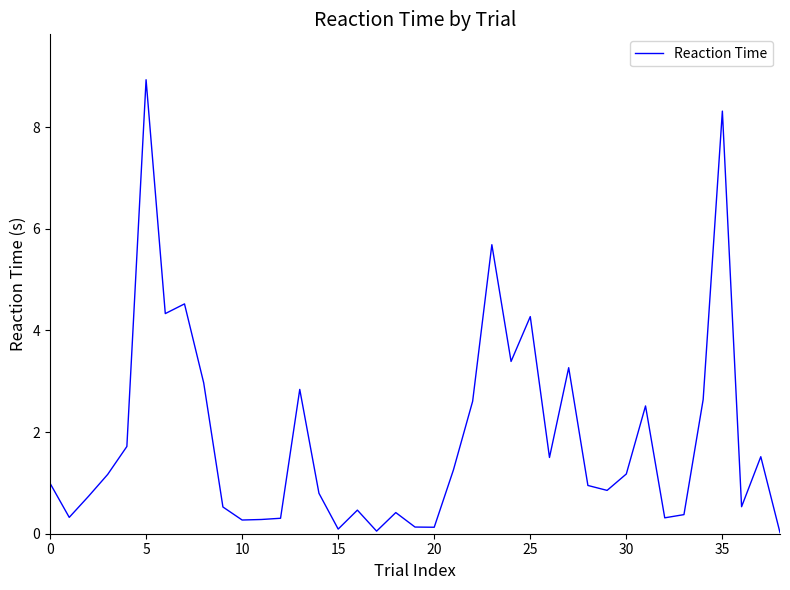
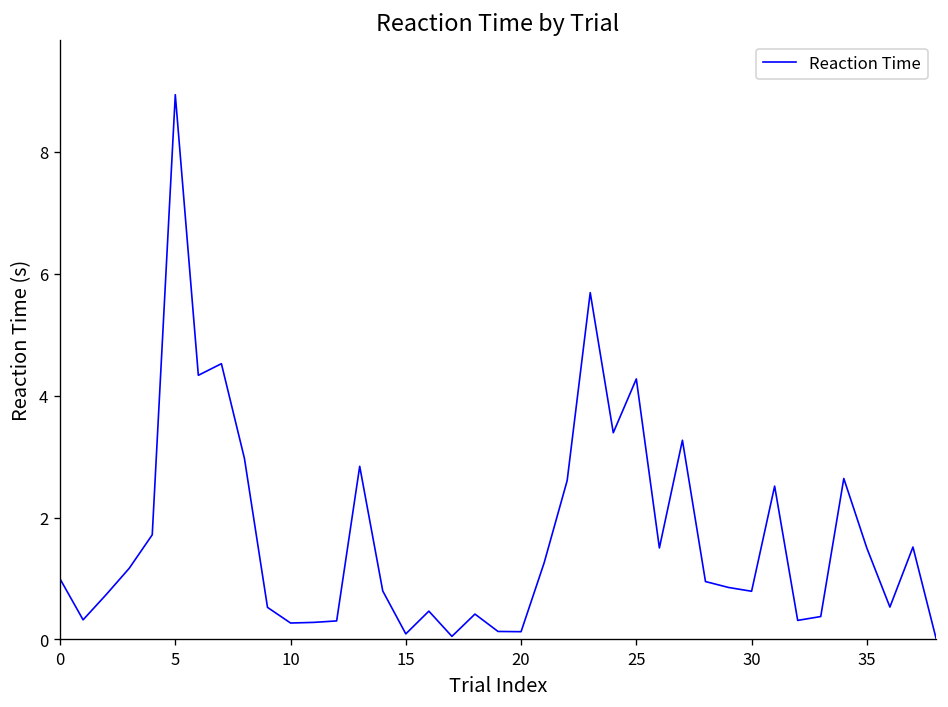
  {
    "0": 1.0,
    "5": 8.9,
    "10": 0.3,
    "15": 0.1,
    "20": 0.1,
    "25": 4.3,
-   "30": 1.2,
-   "35": 8.3
+   "30": 0.8,
+   "35": 1.5
  }
